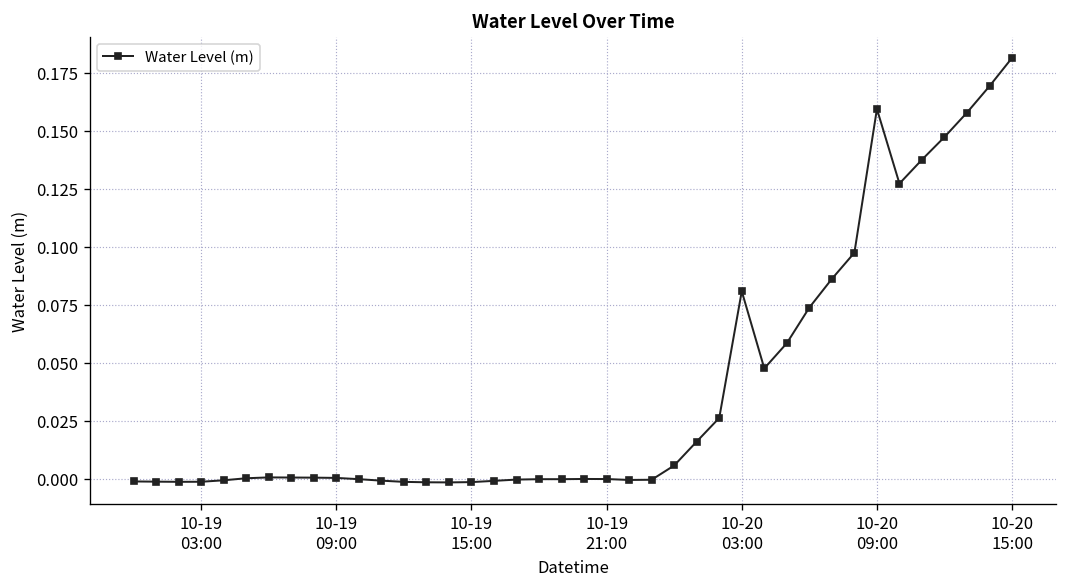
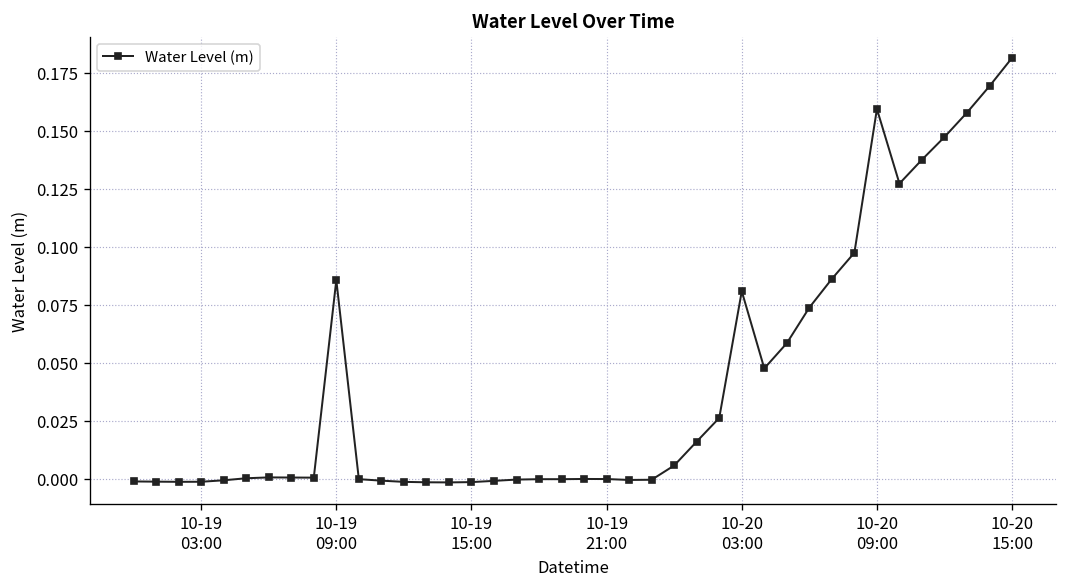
  {
    "10-19 03:00": -0.001,
-   "10-19 09:00": 0.000,
+   "10-19 09:00": 0.086,
    "10-19 15:00": -0.002,
    "10-19 21:00": 0.000,
    "10-20 03:00": 0.081,
    "10-20 09:00": 0.159,
    "10-20 15:00": 0.182
  }
